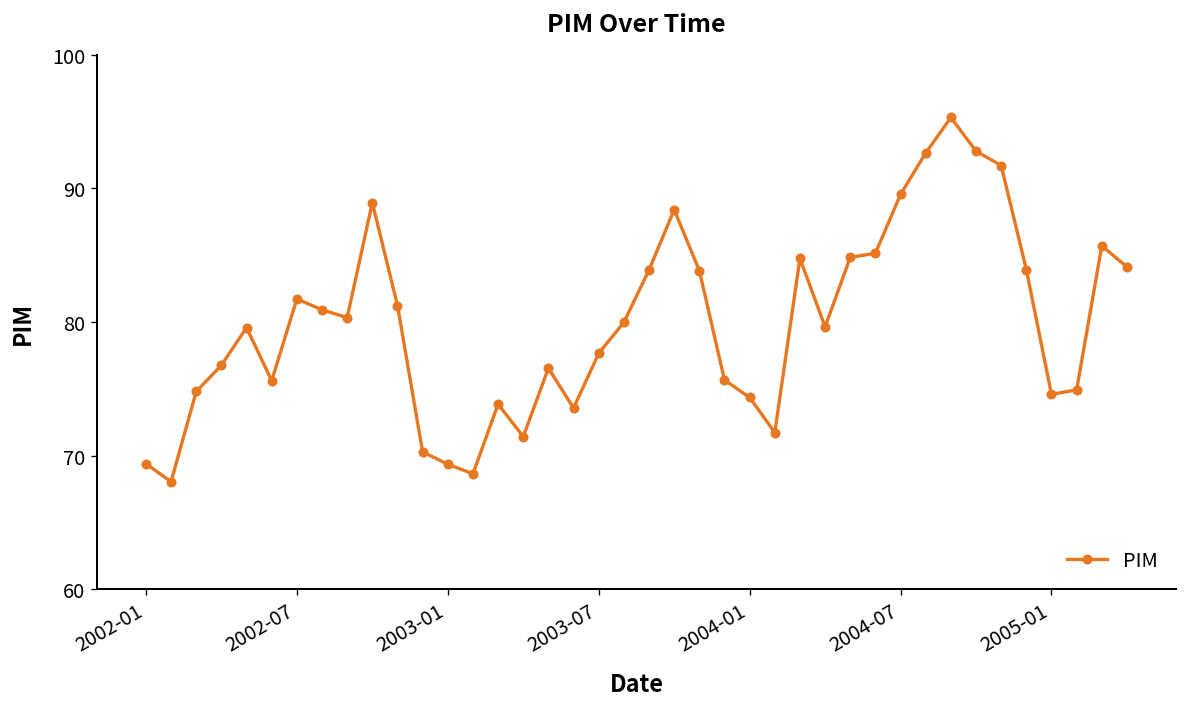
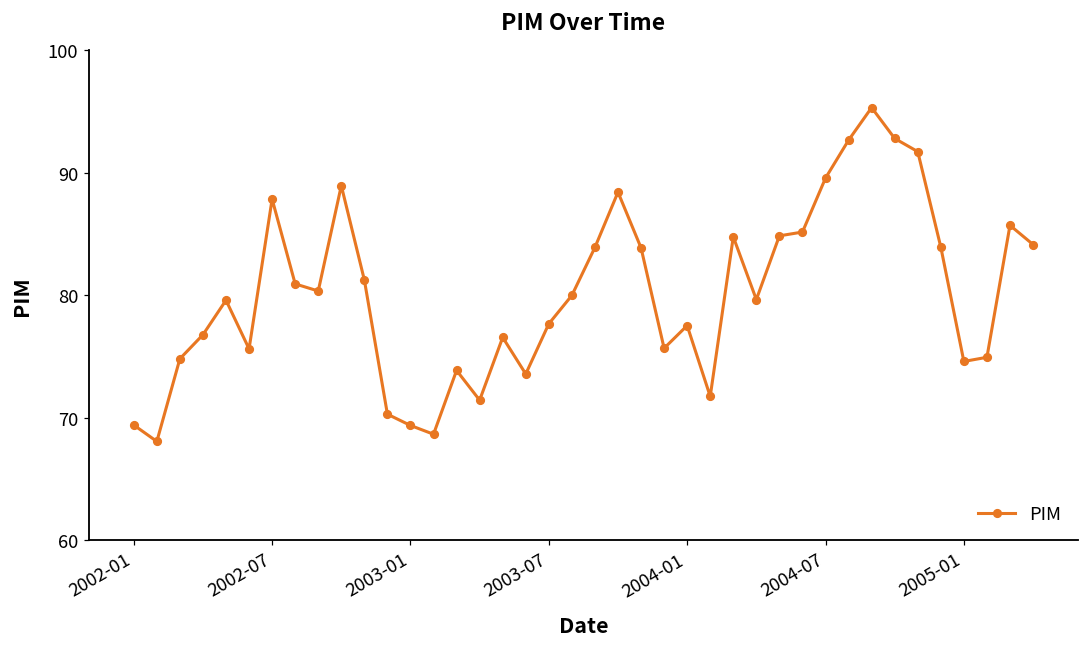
  {
    "2002-01": 69.4,
-   "2002-07": 81.7,
+   "2002-07": 87.8,
    "2003-01": 69.4,
    "2003-07": 77.7,
-   "2004-01": 74.3,
+   "2004-01": 77.5,
    "2004-07": 89.5,
    "2005-01": 74.6
  }
